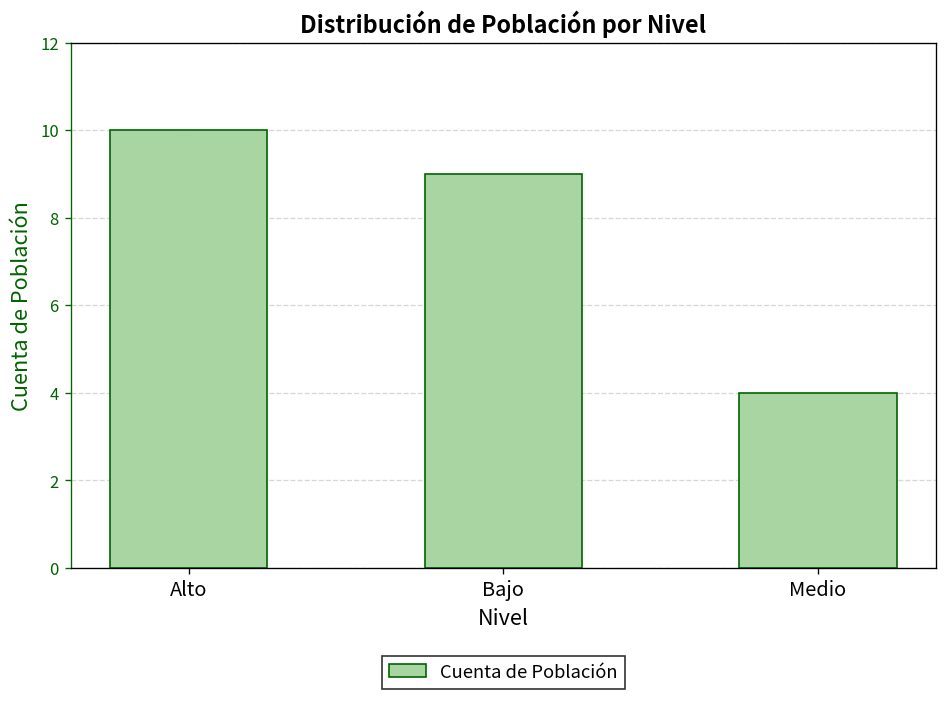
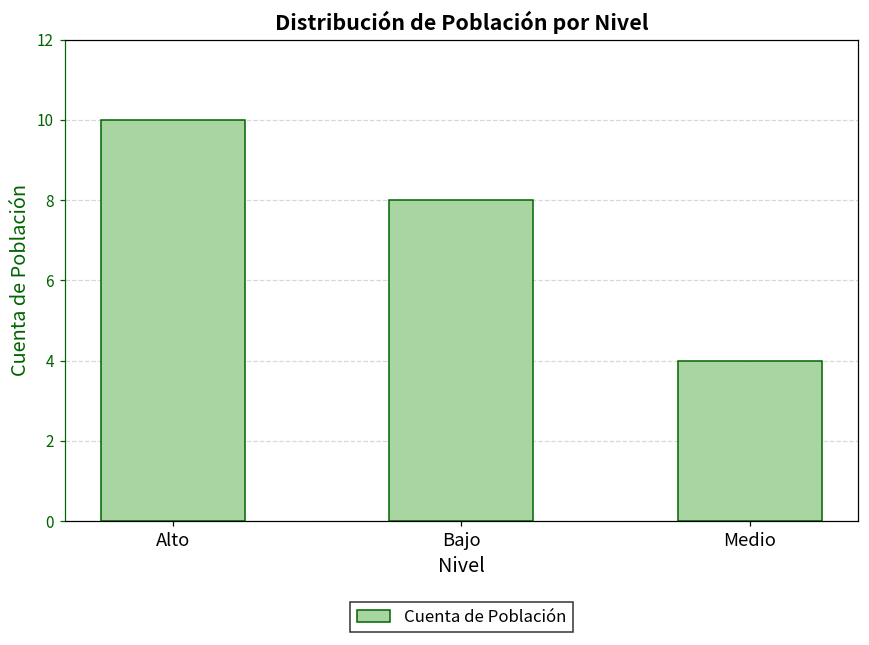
  {
    "Alto": 10,
-   "Bajo": 9,
+   "Bajo": 8,
    "Medio": 4
  }
